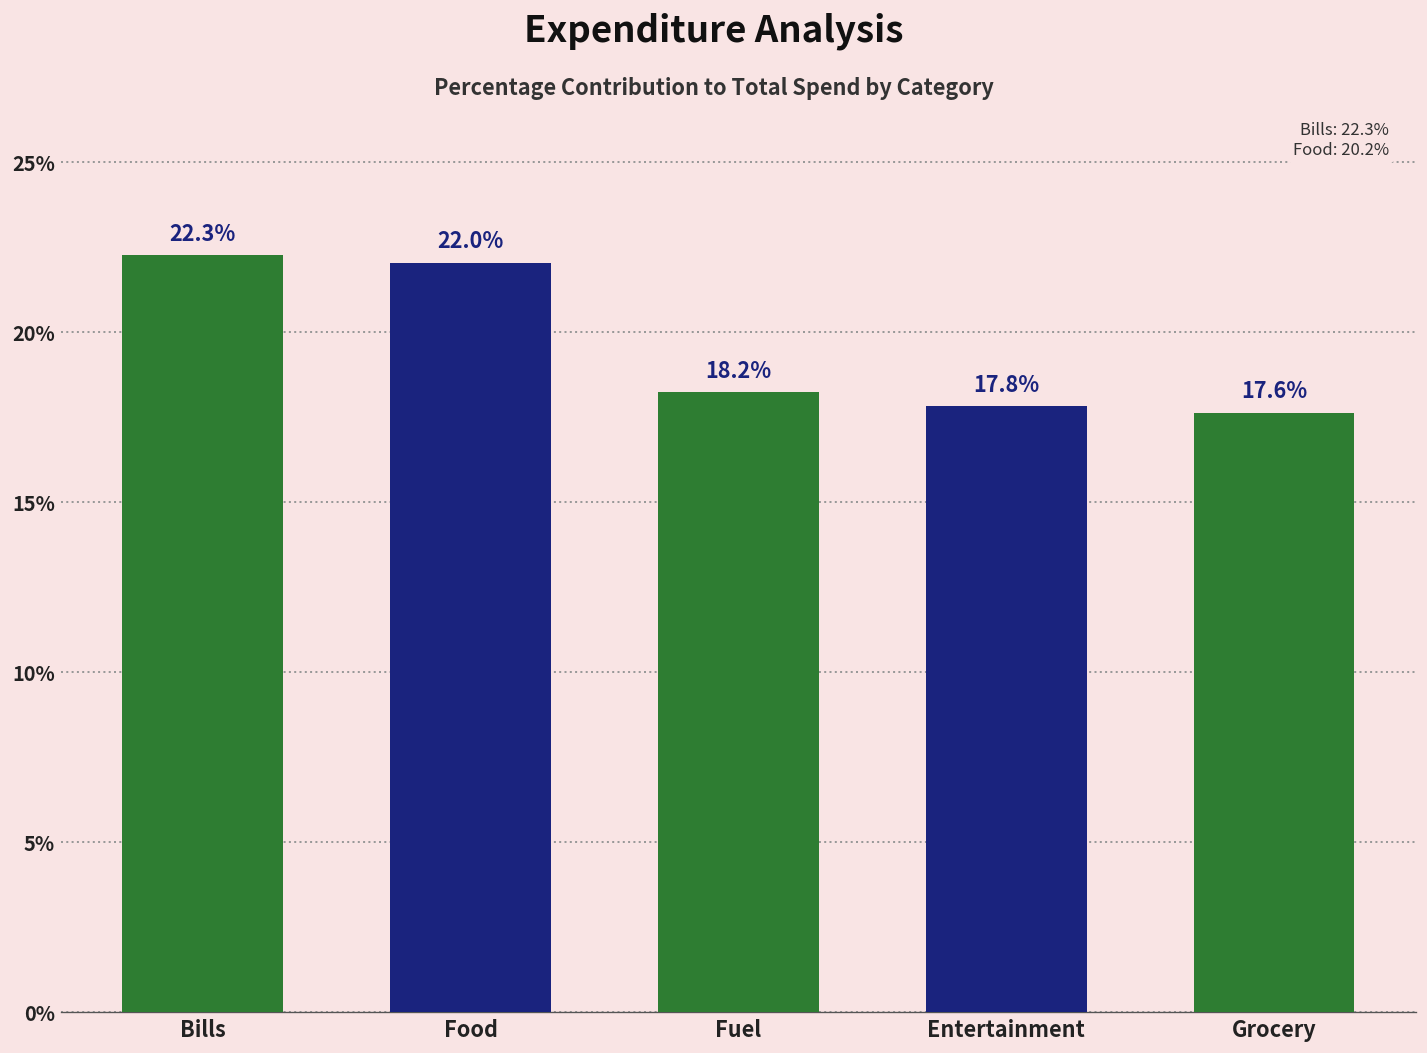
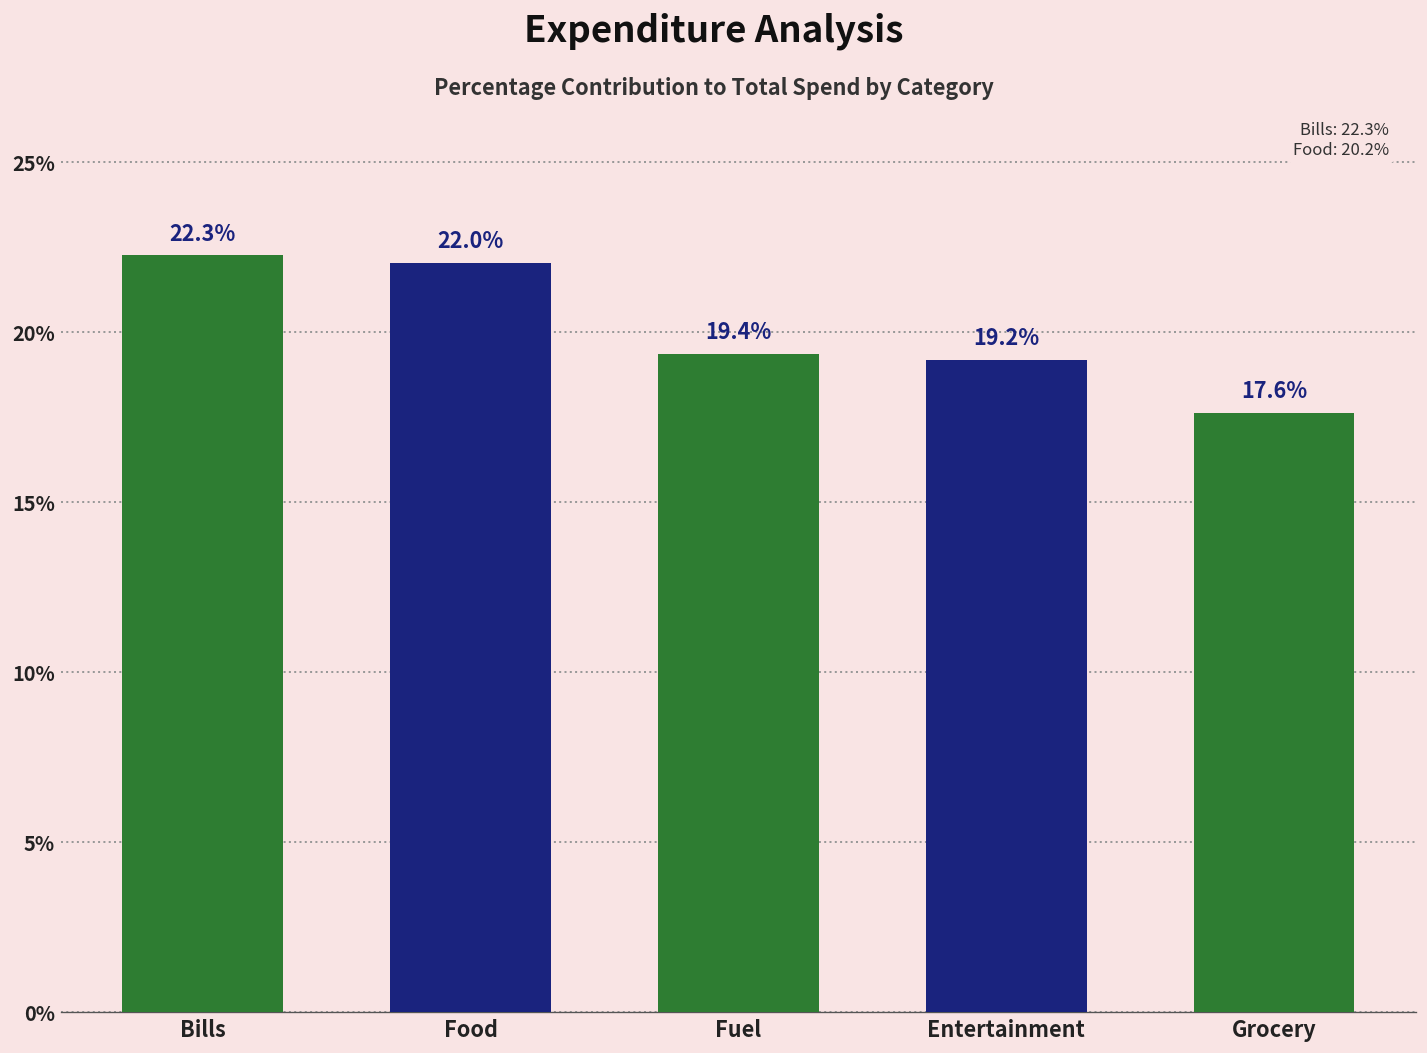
  {
    "Bills": "22.3%",
    "Food": "22.0%",
-   "Fuel": "18.2%",
-   "Entertainment": "17.8%",
+   "Fuel": "19.4%",
+   "Entertainment": "19.2%",
    "Grocery": "17.6%"
  }
